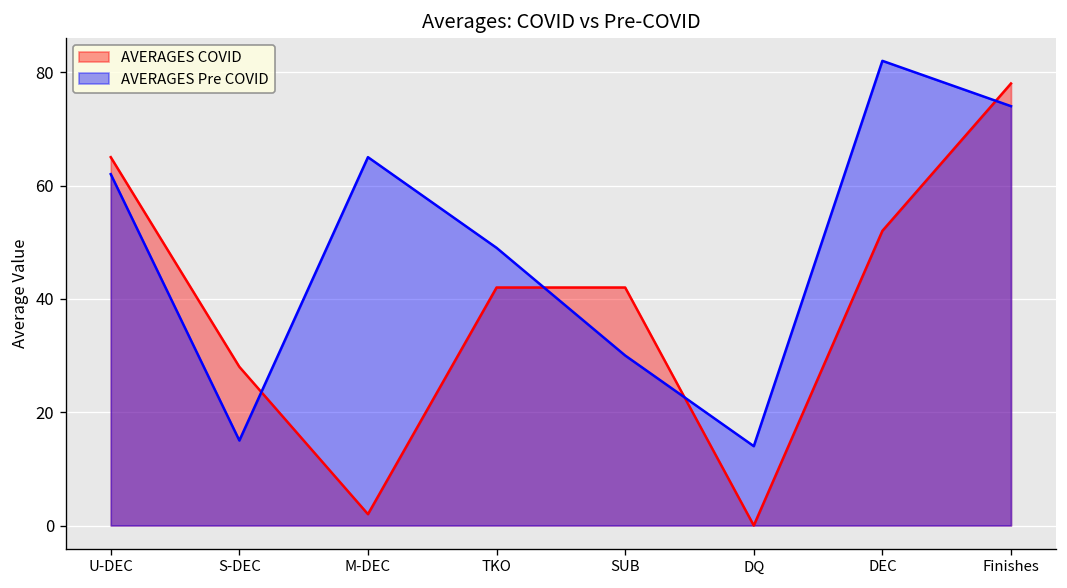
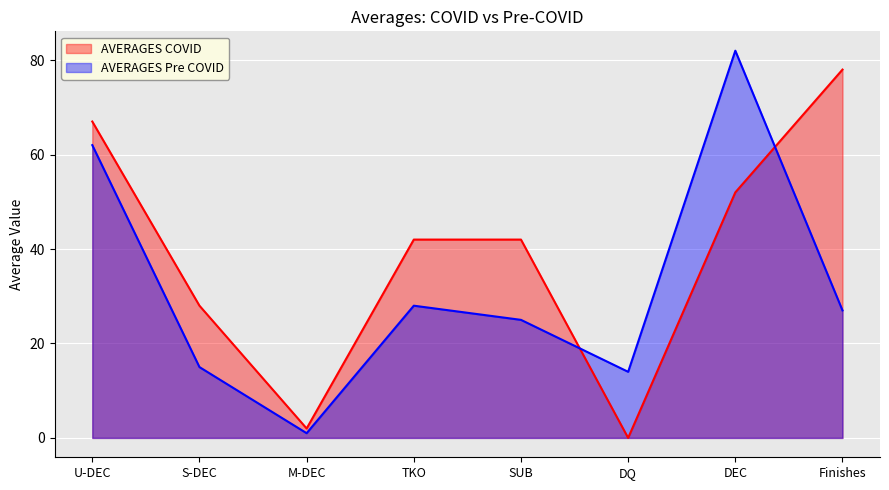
  {
    "AVERAGES COVID": {
-     "U-DEC": 65,
+     "U-DEC": 67,
      "S-DEC": 28,
      "M-DEC": 2,
      "TKO": 42,
      "SUB": 42,
      "DQ": 0,
      "DEC": 52,
      "Finishes": 78
    },
    "AVERAGES Pre COVID": {
      "U-DEC": 62,
      "S-DEC": 15,
-     "M-DEC": 65,
-     "TKO": 49,
-     "SUB": 30,
+     "M-DEC": 1,
+     "TKO": 28,
+     "SUB": 25,
      "DQ": 14,
      "DEC": 82,
-     "Finishes": 74
+     "Finishes": 27
    }
  }
